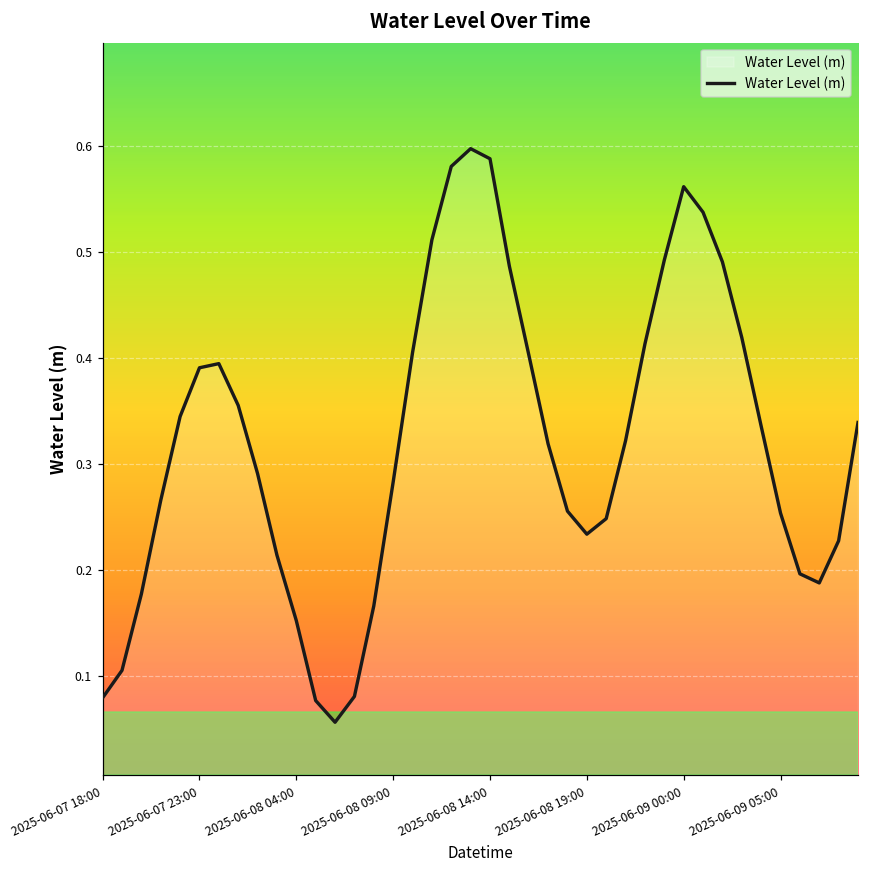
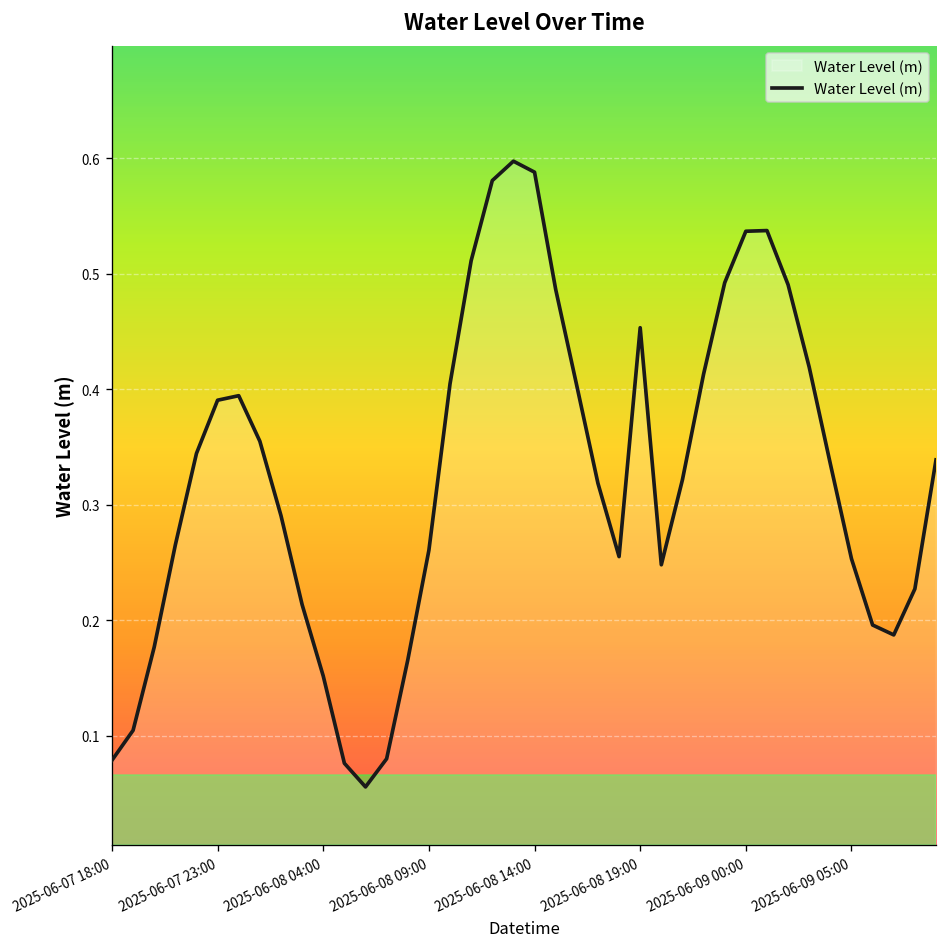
  {
    "2025-06-07 18:00": 0.08,
    "2025-06-07 23:00": 0.39,
    "2025-06-08 04:00": 0.15,
-   "2025-06-08 09:00": 0.28,
+   "2025-06-08 09:00": 0.26,
    "2025-06-08 14:00": 0.59,
-   "2025-06-08 19:00": 0.23,
-   "2025-06-09 00:00": 0.56,
+   "2025-06-08 19:00": 0.45,
+   "2025-06-09 00:00": 0.54,
    "2025-06-09 05:00": 0.25
  }
